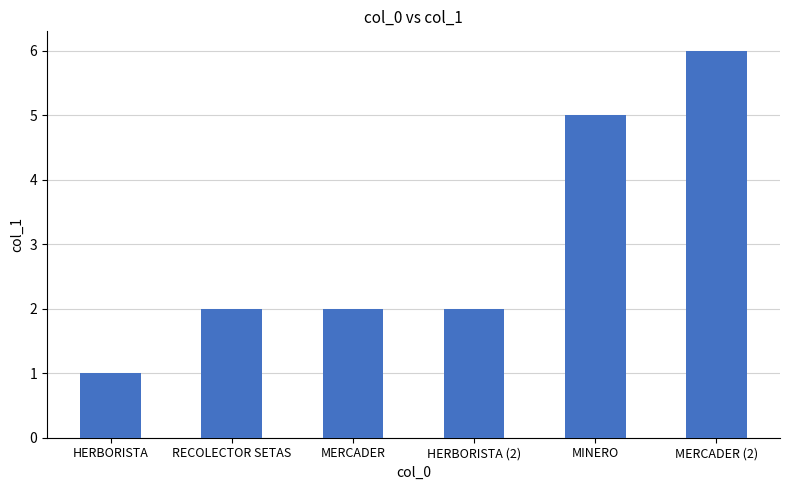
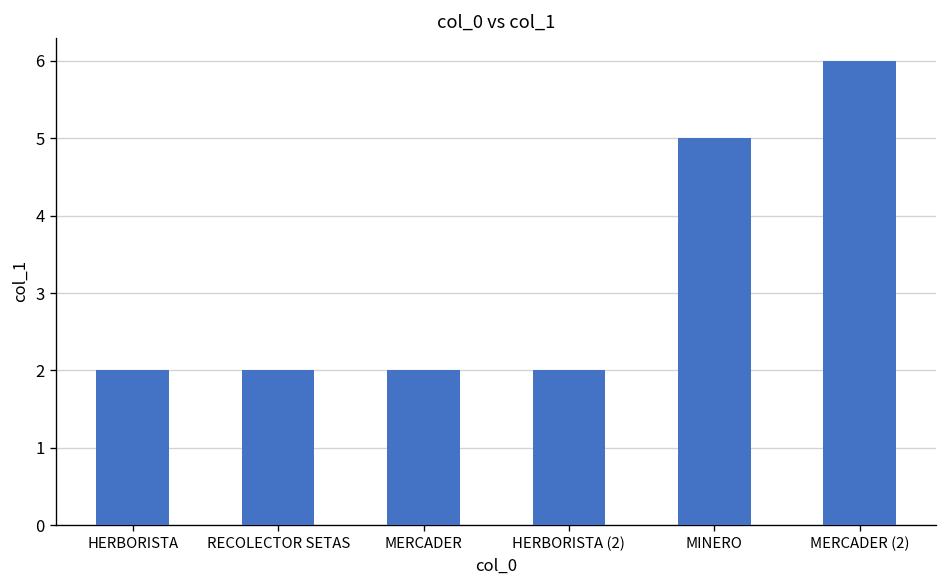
  {
-   "HERBORISTA": 1,
+   "HERBORISTA": 2,
    "RECOLECTOR SETAS": 2,
    "MERCADER": 2,
    "HERBORISTA (2)": 2,
    "MINERO": 5,
    "MERCADER (2)": 6
  }
